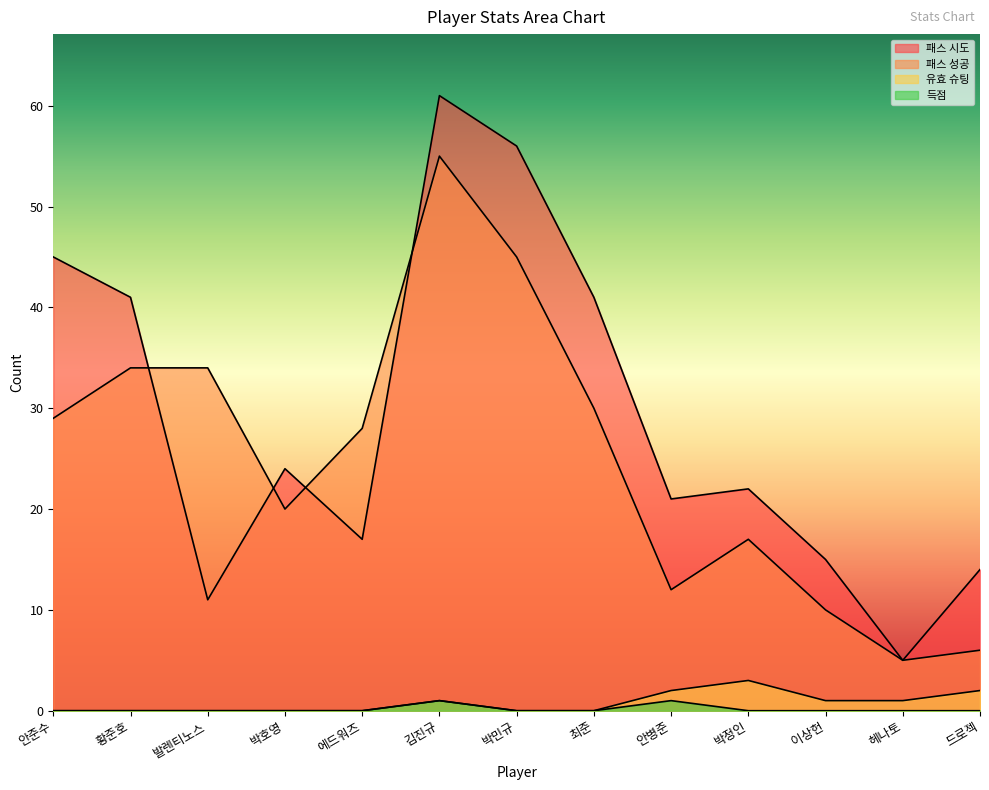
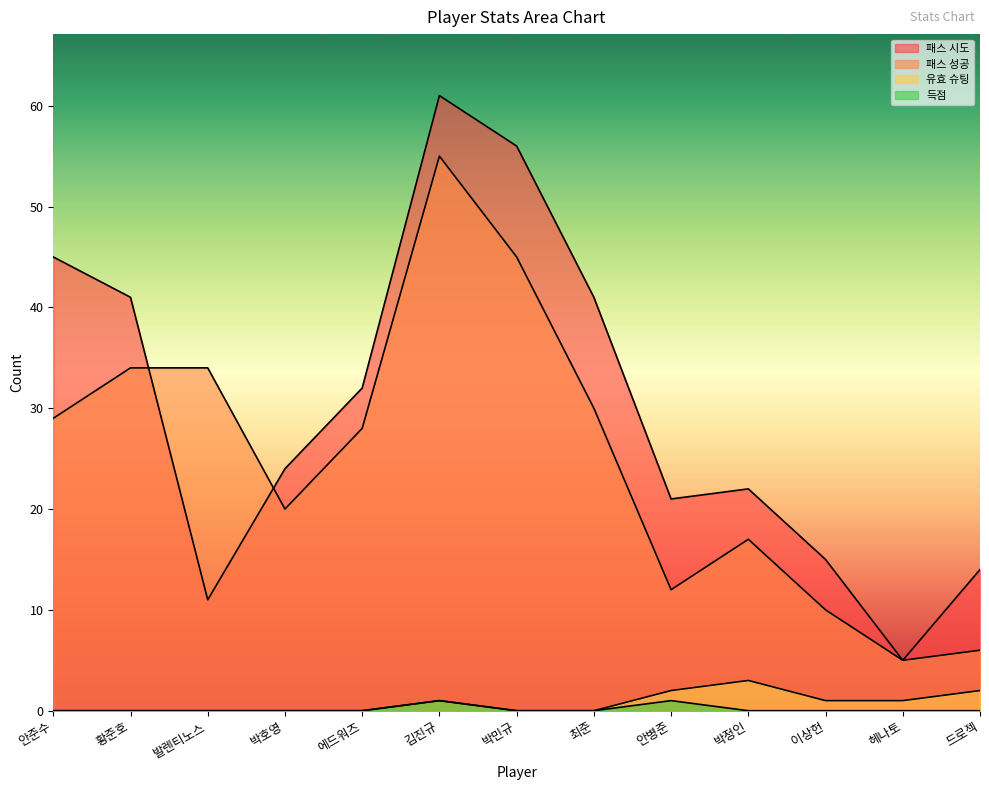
  {
    "패스 시도": {
      "안준수": 45,
      "황준호": 41,
      "발렌티노스": 11,
      "박호영": 24,
-     "에드워즈": 17,
+     "에드워즈": 32,
      "김진규": 61,
      "박민규": 56,
      "최준": 41,
      "안병준": 21,
      "박정인": 22,
      "이상헌": 15,
      "드로젝": 14
    },
    "패스 성공": {
      "안준수": 29,
      "황준호": 34,
      "발렌티노스": 34,
      "박호영": 20,
      "에드워즈": 28,
      "김진규": 55,
      "박민규": 45,
      "최준": 30,
      "안병준": 12,
      "박정인": 17,
      "이상헌": 10,
      "드로젝": 6
    },
    "유효 슈팅": {
      "안병준": 2,
      "박정인": 3,
      "이상헌": 1,
      "헤나토": 1,
      "드로젝": 2
    },
    "득점": {
      "안병준": 1,
      "박정인": 0,
      "이상헌": 0,
      "헤나토": 0,
      "드로젝": 0
    }
  }
